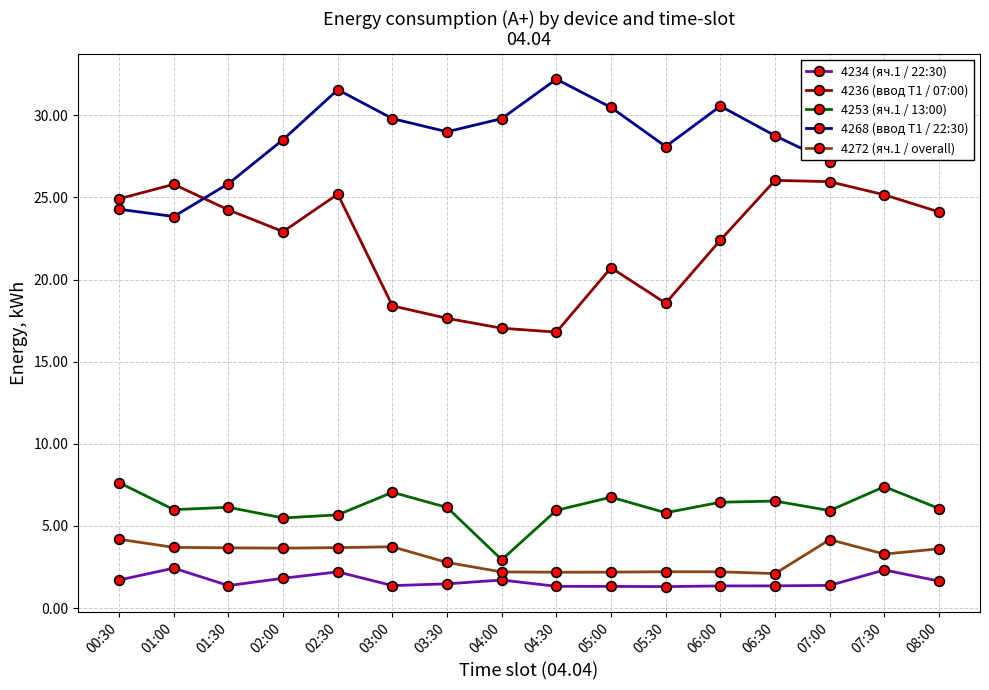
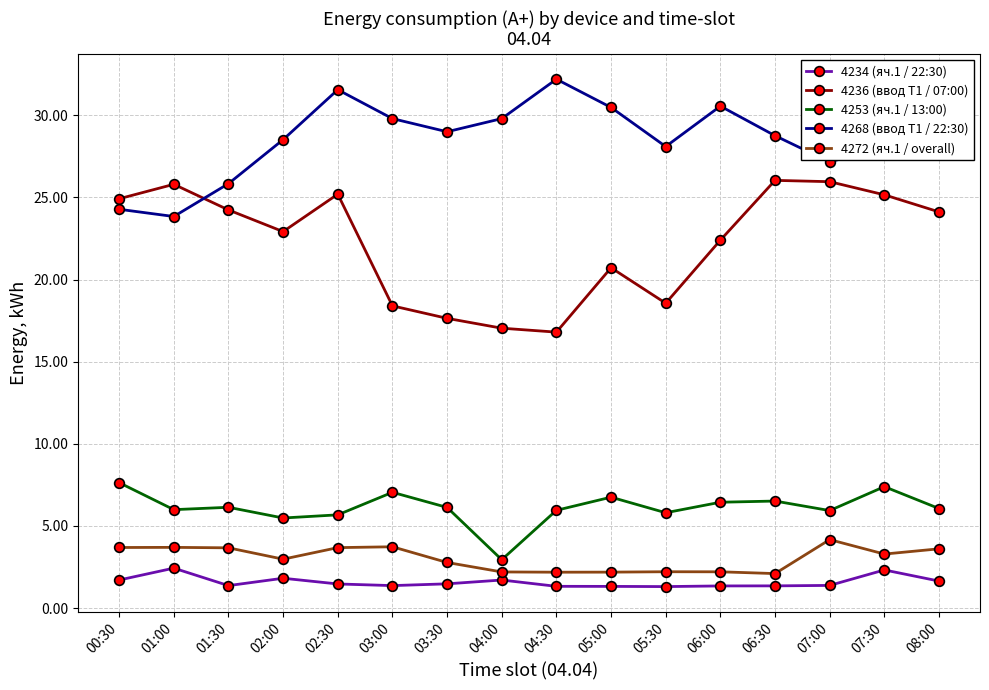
  {
    "4234 (яч.1 / 22:30)": {
      "00:30": 1.7,
      "01:00": 2.4,
      "01:30": 1.4,
      "02:00": 1.8,
-     "02:30": 2.2,
+     "02:30": 1.5,
      "03:00": 1.4,
      "03:30": 1.5,
      "04:00": 1.7,
      "04:30": 1.3,
      "05:00": 1.3,
      "05:30": 1.3,
      "06:00": 1.3,
      "06:30": 1.4,
      "07:00": 1.4,
      "07:30": 2.3,
      "08:00": 1.6
    },
    "4236 (ввод Т1 / 07:00)": {
      "00:30": 24.9,
      "01:00": 25.8,
      "01:30": 24.2,
      "02:00": 22.9,
      "02:30": 25.2,
      "03:00": 18.4,
      "03:30": 17.6,
      "04:00": 17.0,
      "04:30": 16.8,
      "05:00": 20.7,
      "05:30": 18.6,
      "06:00": 22.4,
      "06:30": 26.0,
      "07:00": 26.0,
      "07:30": 25.2,
      "08:00": 24.1
    },
    "4253 (яч.1 / 13:00)": {
      "00:30": 7.6,
      "01:00": 6.0,
      "01:30": 6.1,
      "02:00": 5.5,
      "02:30": 5.7,
      "03:00": 7.0,
      "03:30": 6.1,
      "04:00": 2.9,
      "04:30": 6.0,
      "05:00": 6.8,
      "05:30": 5.8,
      "06:00": 6.4,
      "06:30": 6.5,
      "07:00": 5.9,
      "07:30": 7.4,
      "08:00": 6.1
    },
    "4268 (ввод Т1 / 22:30)": {
      "00:30": 24.3,
      "01:00": 23.8,
      "01:30": 25.8,
      "02:00": 28.5,
      "02:30": 31.6,
      "03:00": 29.8,
      "03:30": 29.0,
      "04:00": 29.8,
      "04:30": 32.2,
      "05:00": 30.5,
      "05:30": 28.1,
      "06:00": 30.6,
      "06:30": 28.8,
      "07:00": 27.2
    },
    "4272 (яч.1 / overall)": {
-     "00:30": 4.2,
+     "00:30": 3.7,
      "01:00": 3.7,
      "01:30": 3.7,
-     "02:00": 3.6,
+     "02:00": 3.0,
      "02:30": 3.7,
      "03:00": 3.7,
      "03:30": 2.8,
      "04:00": 2.2,
      "04:30": 2.2,
      "05:00": 2.2,
      "05:30": 2.2,
      "06:00": 2.2,
      "06:30": 2.1,
      "07:00": 4.2,
      "07:30": 3.3,
      "08:00": 3.6
    }
  }
